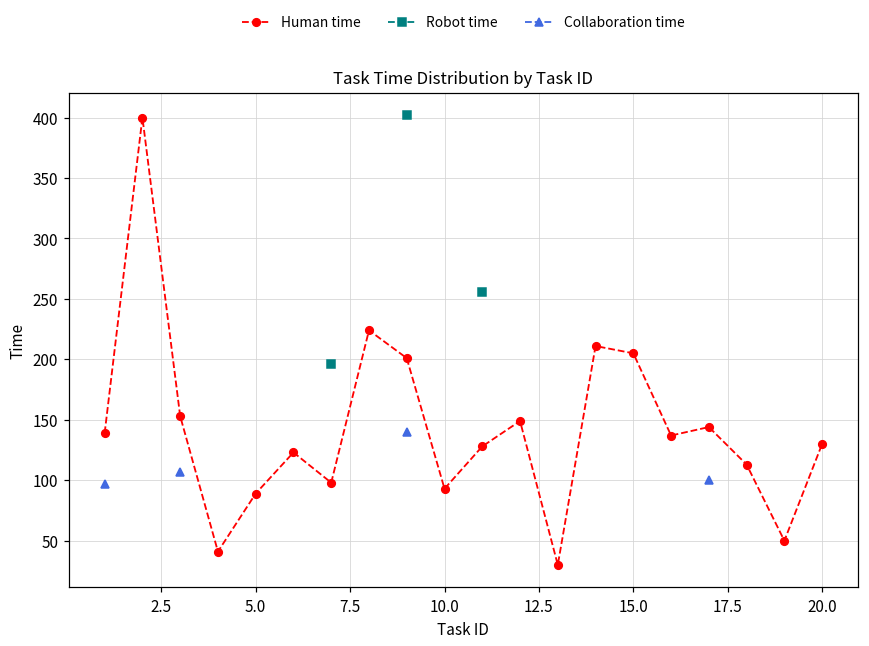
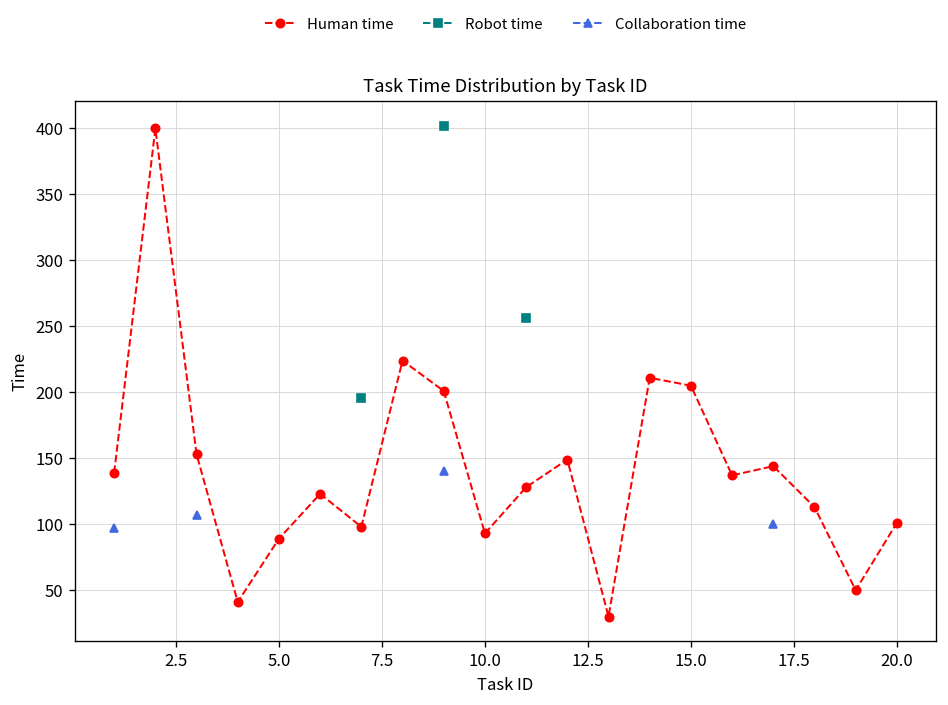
  {
    "Human time": {
      "5.0": 89,
      "10.0": 93,
      "15.0": 205,
-     "20.0": 130
+     "20.0": 101
    }
  }
